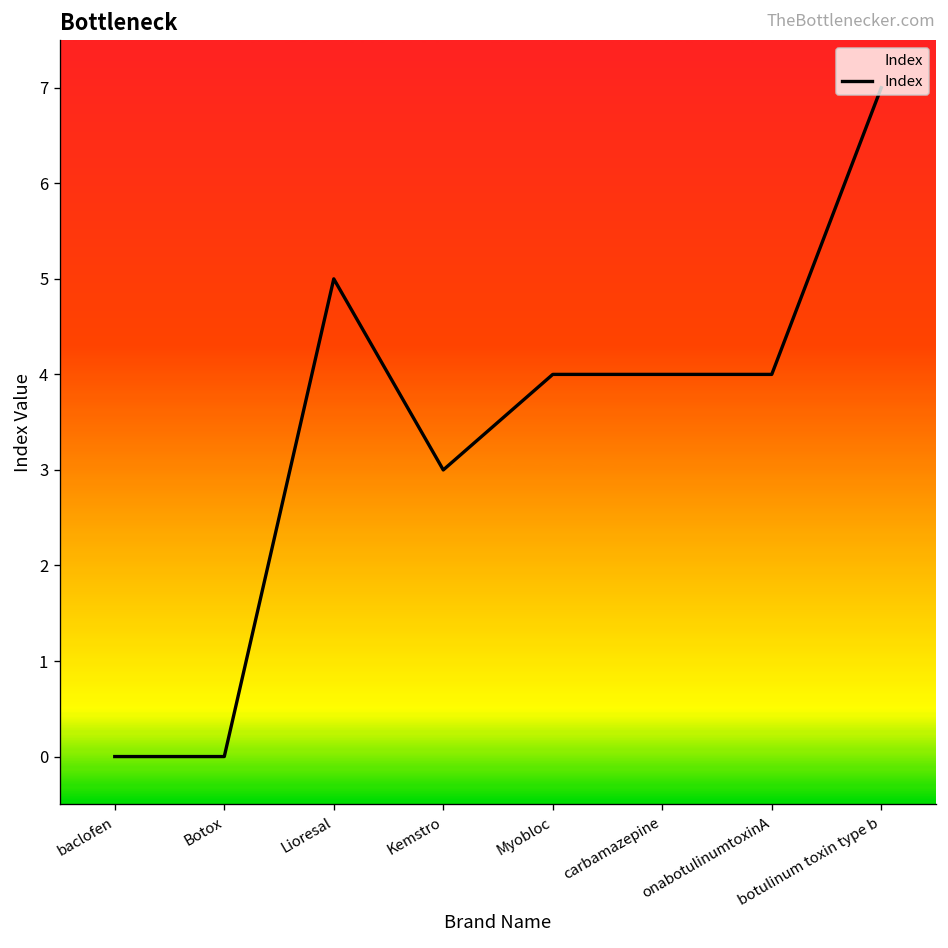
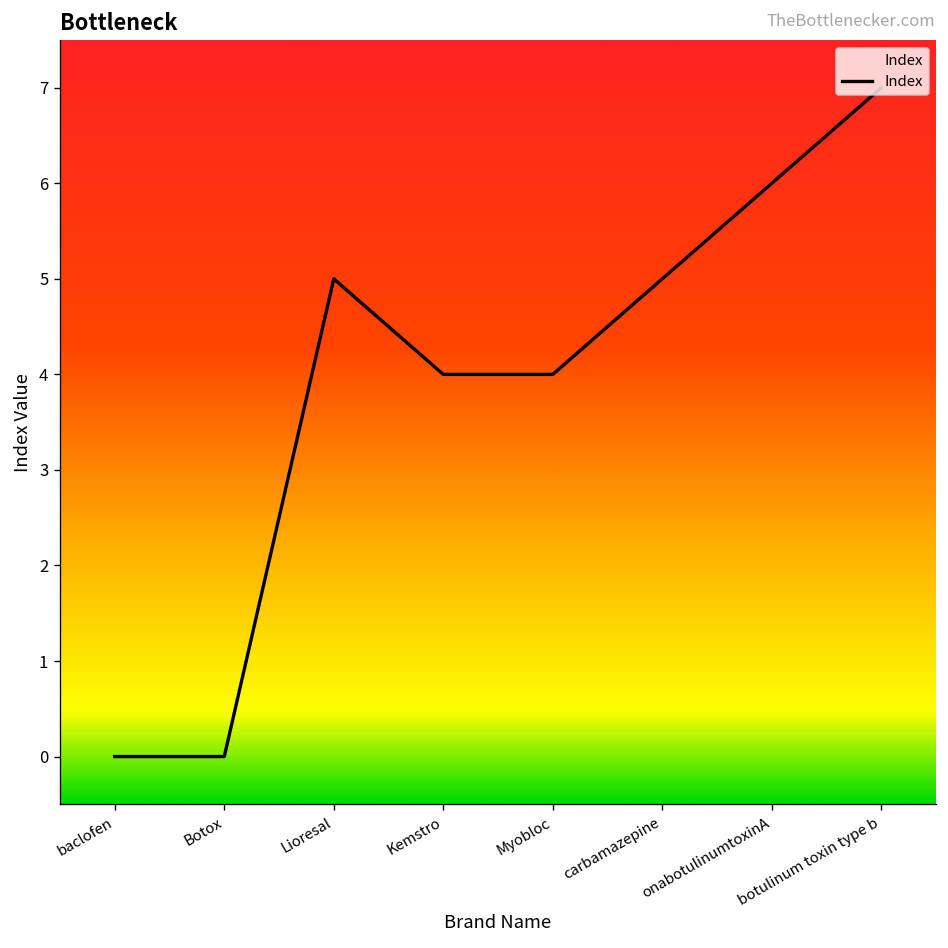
  {
    "baclofen": 0,
    "Botox": 0,
    "Lioresal": 5,
-   "Kemstro": 3,
+   "Kemstro": 4,
    "Myobloc": 4,
-   "carbamazepine": 4,
-   "onabotulinumtoxinA": 4
+   "carbamazepine": 5,
+   "onabotulinumtoxinA": 6
  }
